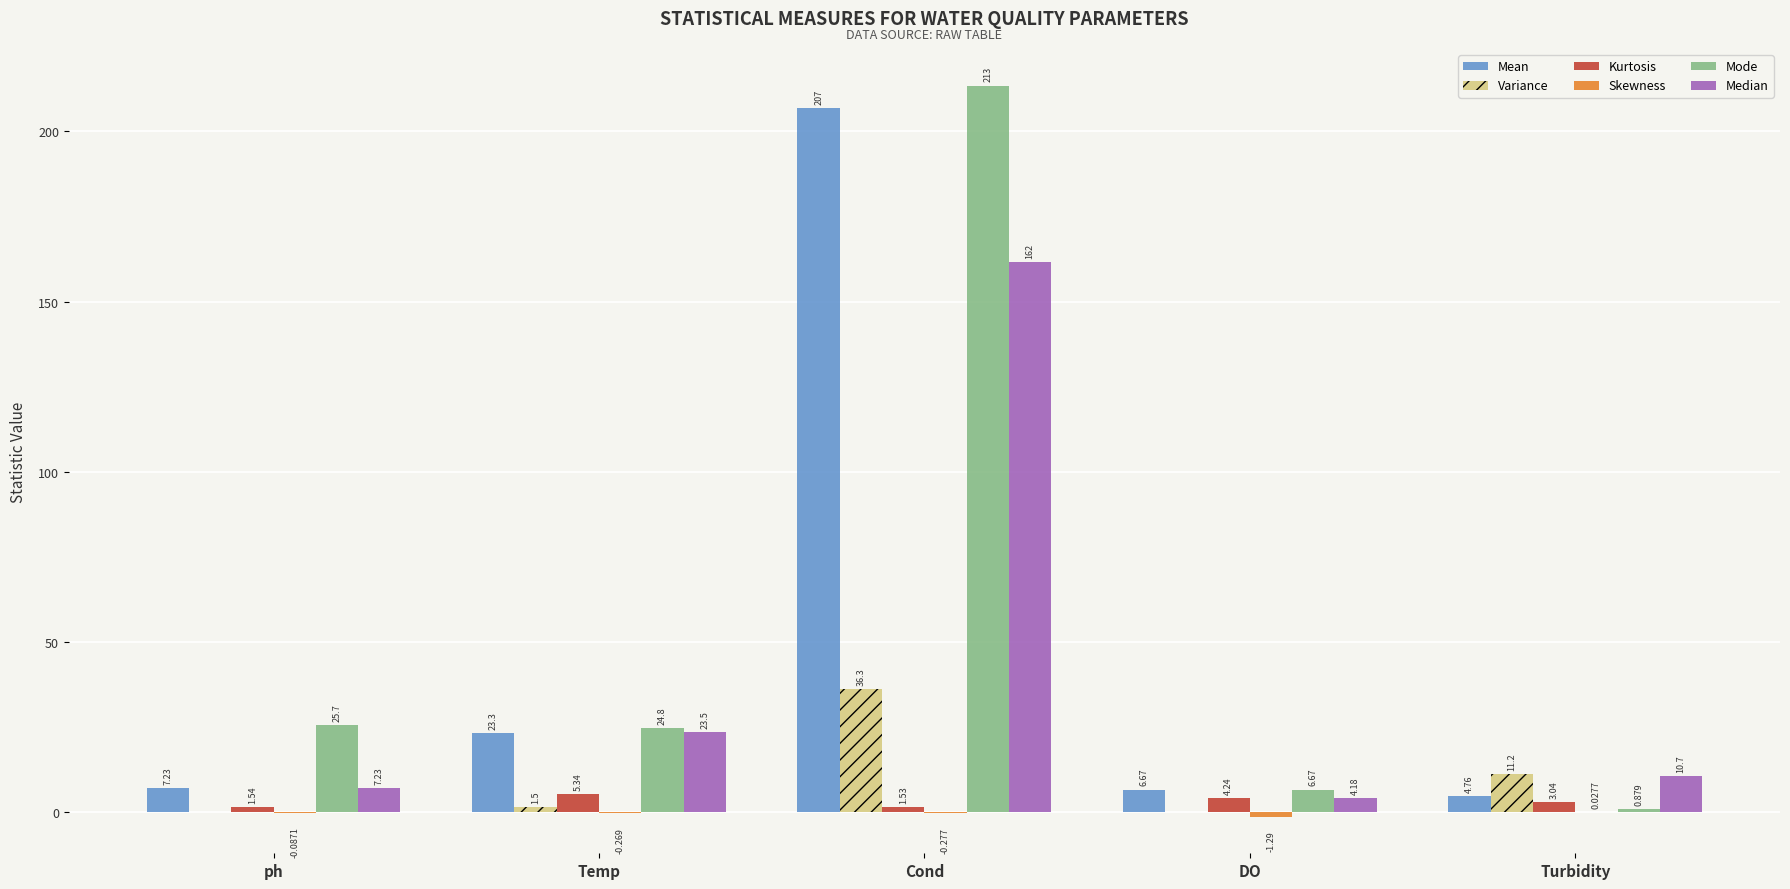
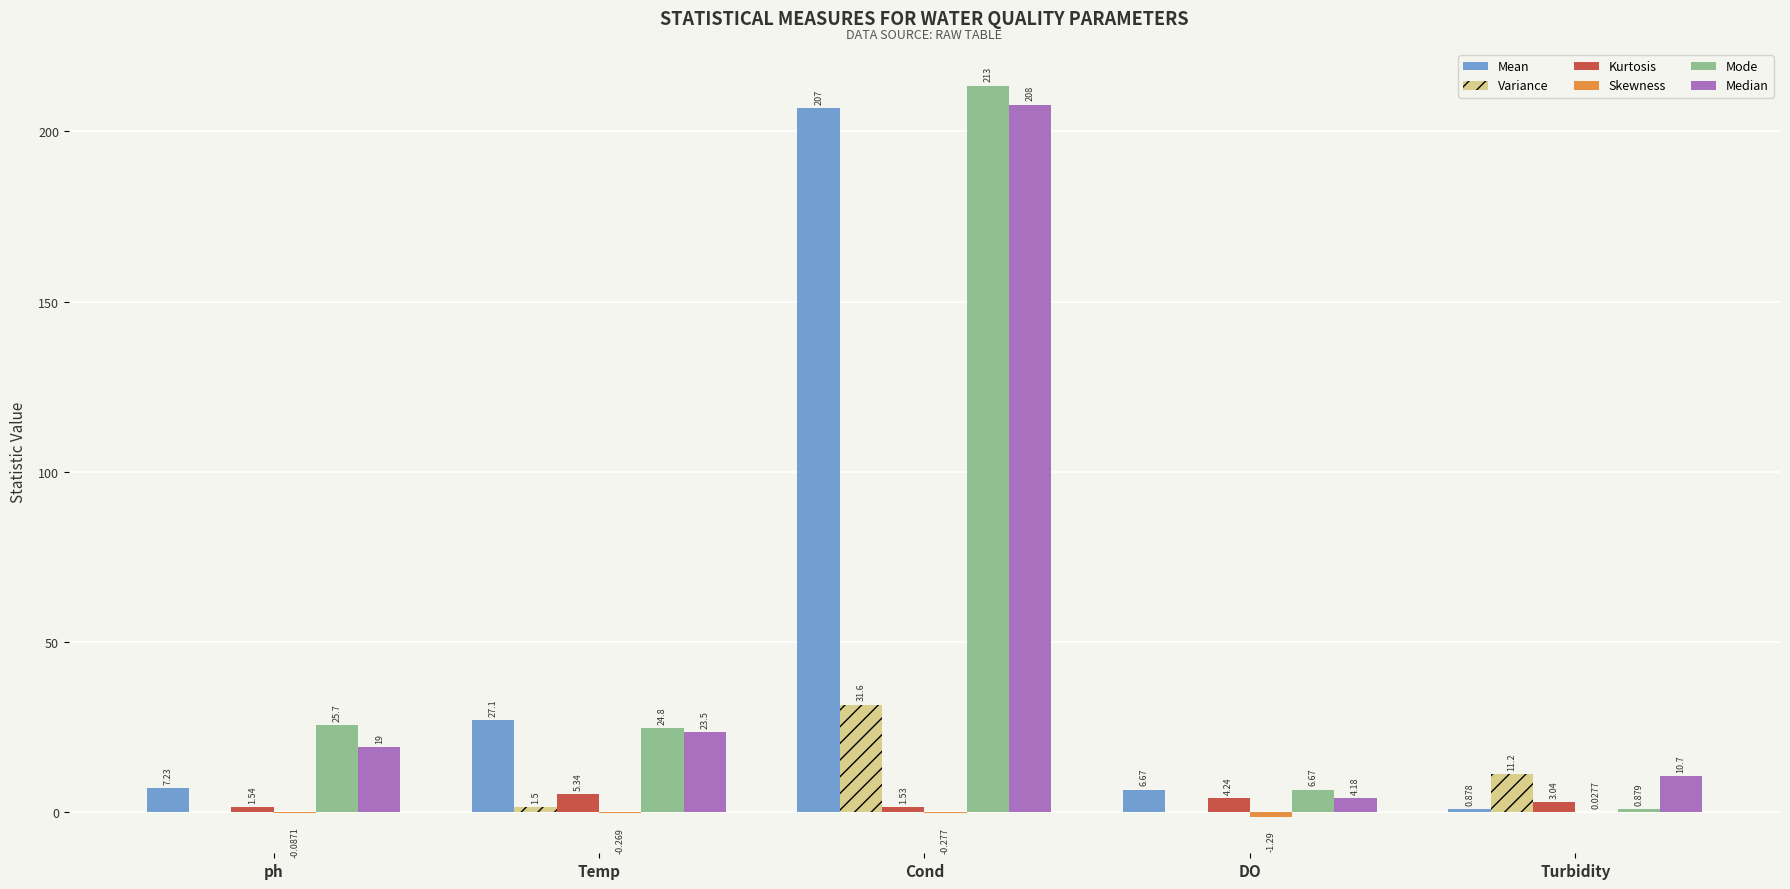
  {
    "Mean": {
      "ph": 7.23,
-     "Temp": 23.3,
+     "Temp": 27.1,
      "Cond": 207,
      "DO": 6.67,
-     "Turbidity": 4.76
+     "Turbidity": 0.878
    },
    "Variance": {
      "Temp": 1.5,
-     "Cond": 36.3,
+     "Cond": 31.6,
      "Turbidity": 11.2
    },
    "Kurtosis": {
      "ph": 1.54,
      "Temp": 5.34,
      "Cond": 1.53,
      "DO": 4.24,
      "Turbidity": 3.04
    },
    "Skewness": {
      "ph": -0.0871,
      "Temp": -0.269,
      "Cond": -0.277,
      "DO": -1.29,
      "Turbidity": 0.0277
    },
    "Mode": {
      "ph": 25.7,
      "Temp": 24.8,
      "Cond": 213,
      "DO": 6.67,
      "Turbidity": 0.879
    },
    "Median": {
-     "ph": 7.23,
+     "ph": 19,
      "Temp": 23.5,
-     "Cond": 162,
+     "Cond": 208,
      "DO": 4.18,
      "Turbidity": 10.7
    }
  }
